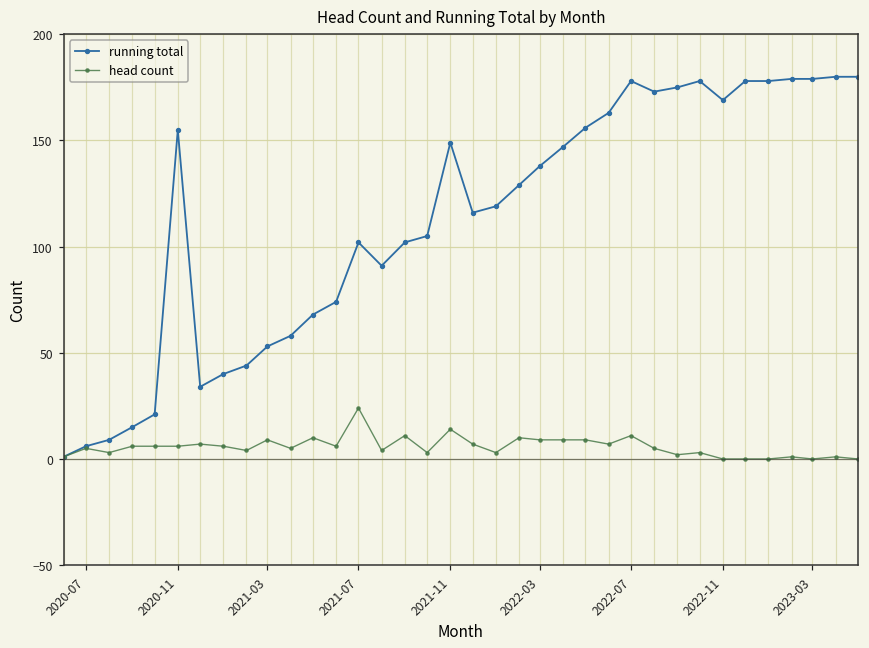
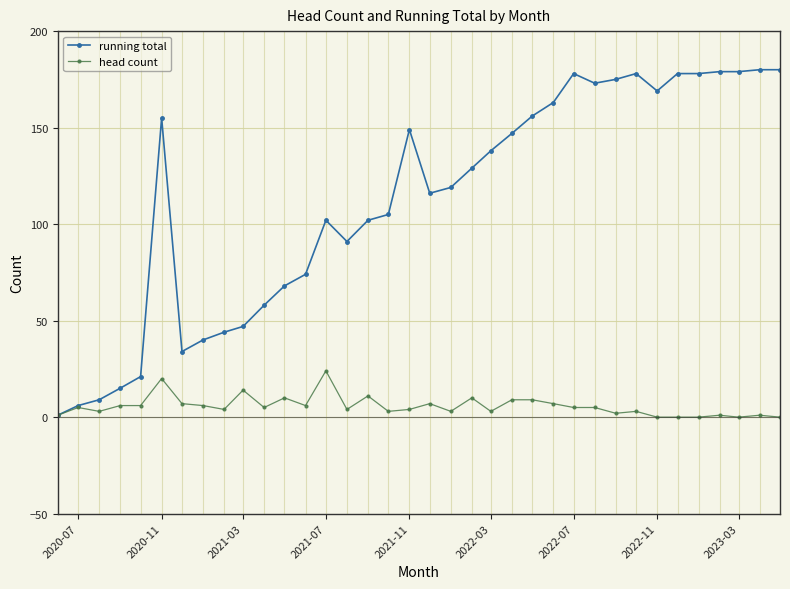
  {
    "running total": {
      "2020-11": 155,
-     "2021-03": 53,
+     "2021-03": 47,
      "2021-07": 102,
      "2021-11": 149,
      "2022-03": 138,
      "2022-07": 178,
      "2022-11": 169,
      "2023-03": 179
    },
    "head count": {
-     "2020-11": 6,
-     "2021-03": 9,
+     "2020-11": 20,
+     "2021-03": 14,
      "2021-07": 24,
-     "2021-11": 14,
-     "2022-03": 9,
-     "2022-07": 11,
+     "2021-11": 4,
+     "2022-03": 3,
+     "2022-07": 5,
      "2022-11": 0,
      "2023-03": 0
    }
  }
